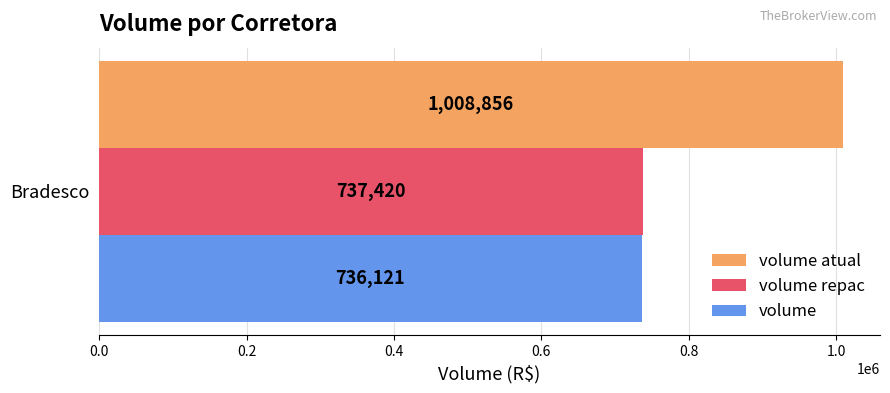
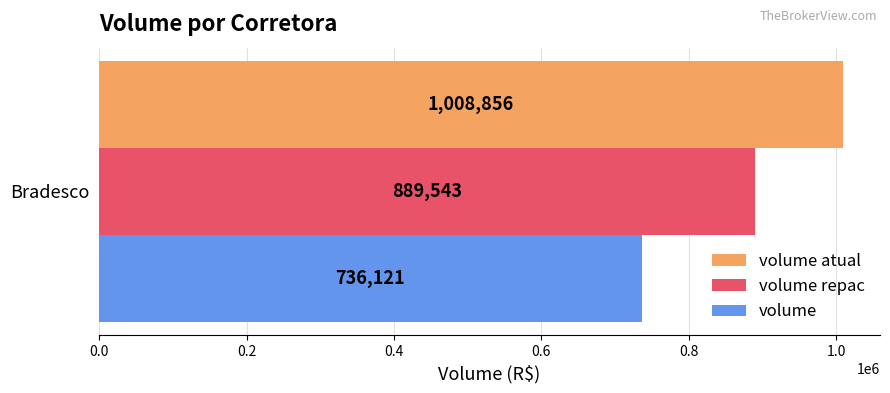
  {
-   "Bradesco": "737,420"
+   "Bradesco": "889,543"
  }
